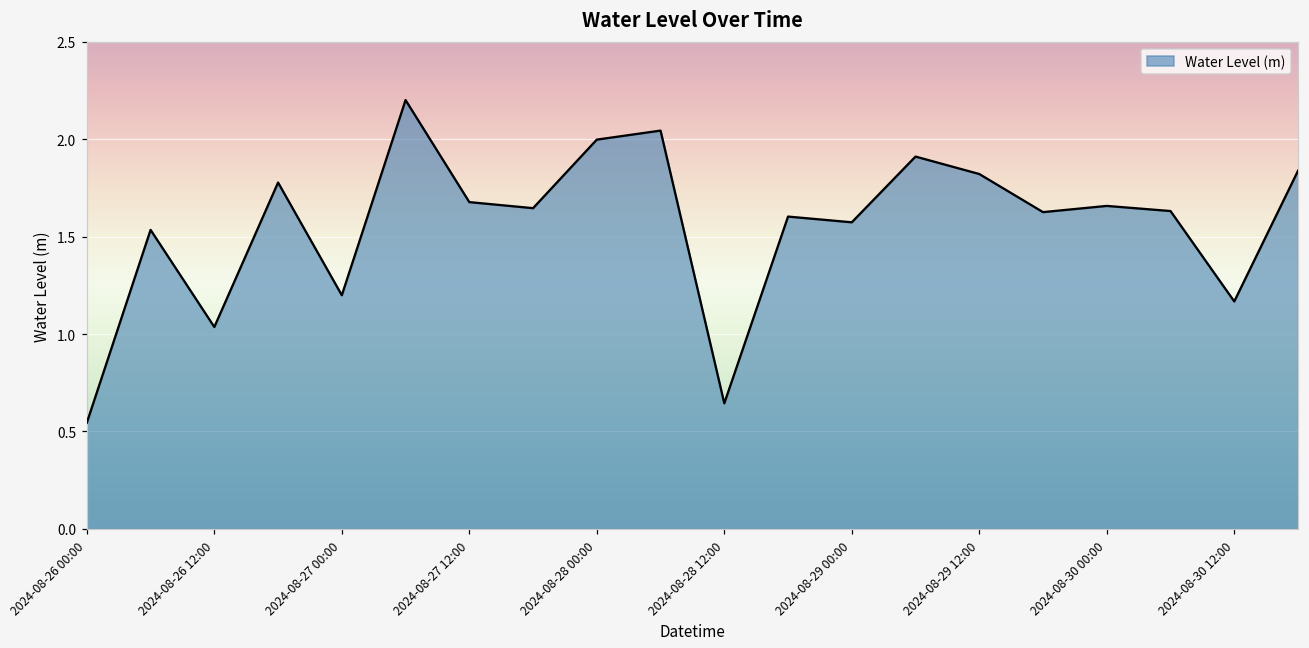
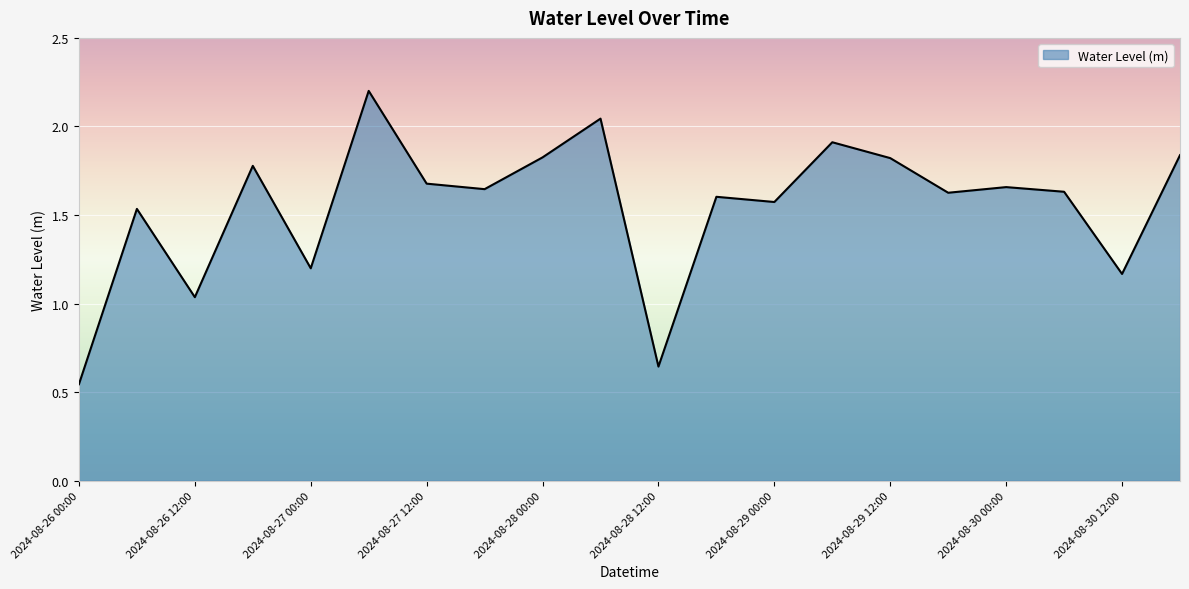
  {
    "2024-08-26 00:00": 0.54,
    "2024-08-26 12:00": 1.04,
    "2024-08-27 00:00": 1.20,
    "2024-08-27 12:00": 1.68,
-   "2024-08-28 00:00": 2.00,
+   "2024-08-28 00:00": 1.83,
    "2024-08-28 12:00": 0.64,
    "2024-08-29 00:00": 1.57,
    "2024-08-29 12:00": 1.82,
    "2024-08-30 00:00": 1.66,
    "2024-08-30 12:00": 1.17
  }
